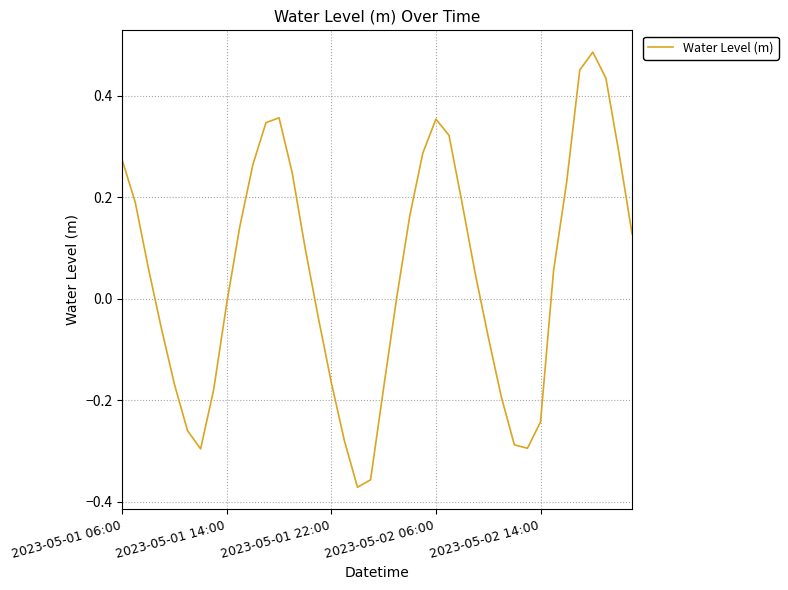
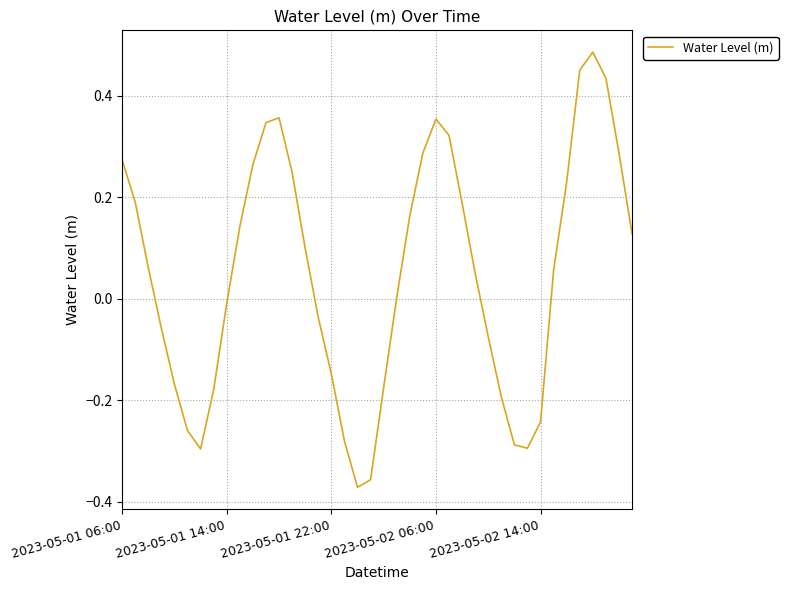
  {
    "2023-05-01 06:00": 0.27,
    "2023-05-01 14:00": -0.01,
-   "2023-05-01 22:00": -0.17,
+   "2023-05-01 22:00": -0.15,
    "2023-05-02 06:00": 0.35,
    "2023-05-02 14:00": -0.24
  }
